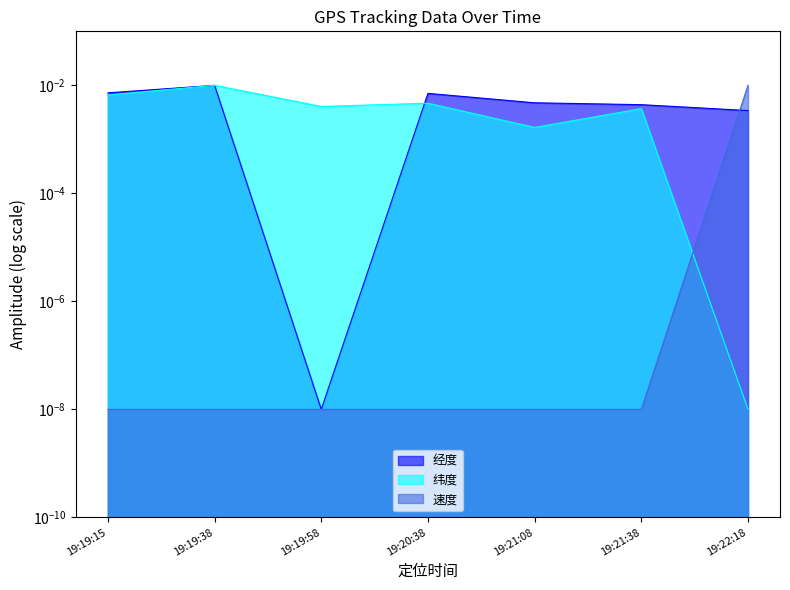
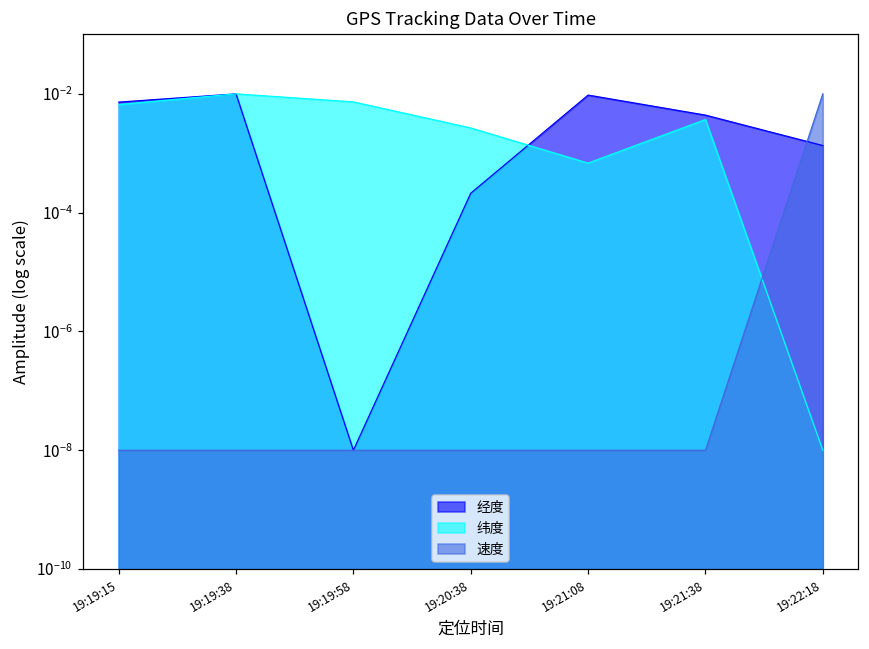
  {
    "经度": {
-     "19:20:38": 0.007,
-     "19:21:08": 0.005,
+     "19:20:38": 0.00021,
+     "19:21:08": 0.010,
      "19:21:38": 0.004,
-     "19:22:18": 0.003
+     "19:22:18": 0.0014
    },
    "纬度": {
-     "19:19:58": 0.004,
-     "19:20:38": 0.005,
-     "19:21:08": 0.0017,
+     "19:19:58": 0.007,
+     "19:20:38": 0.003,
+     "19:21:08": 0.0007,
      "19:21:38": 0.004,
      "19:22:18": 0.000000010
    },
    "速度": {
      "19:19:15": 0.000000010,
      "19:19:38": 0.000000010,
      "19:20:38": 0.000000010,
      "19:21:08": 0.000000010,
      "19:21:38": 0.000000010,
      "19:22:18": 0.010
    }
  }
